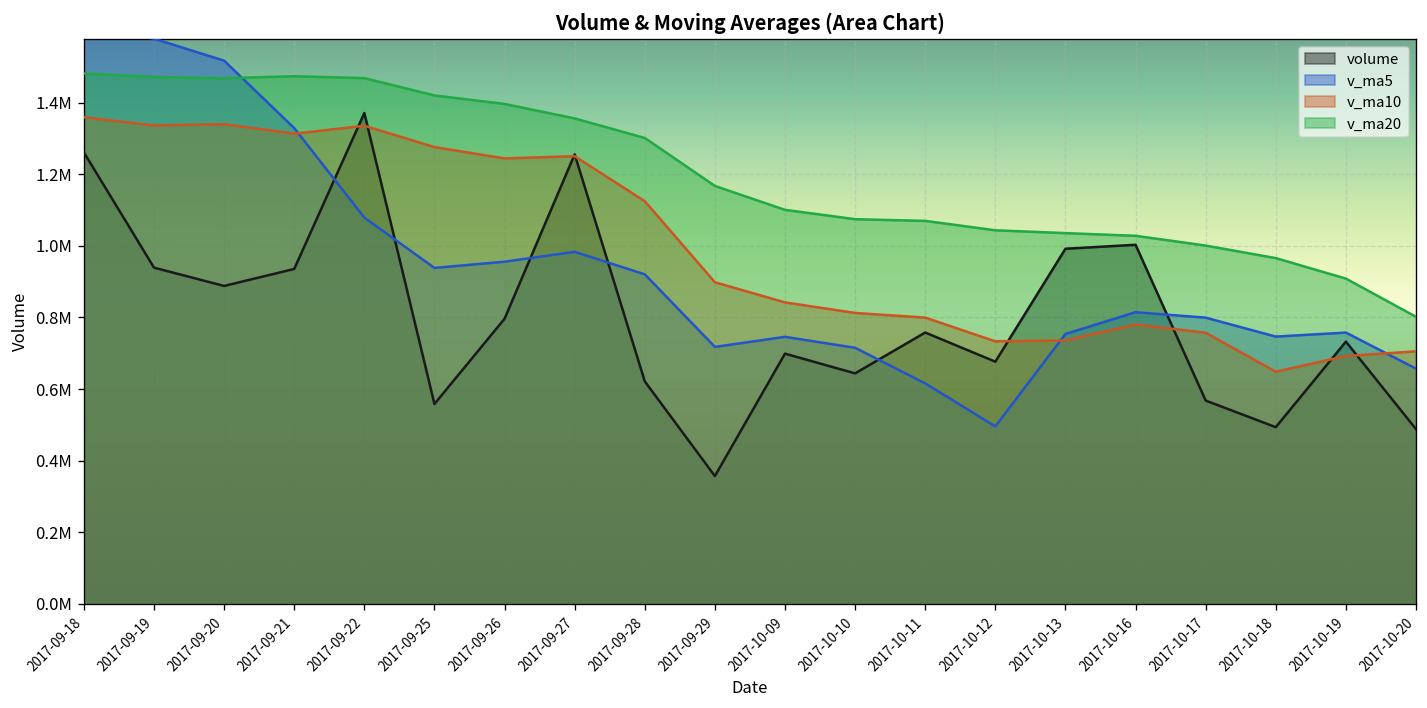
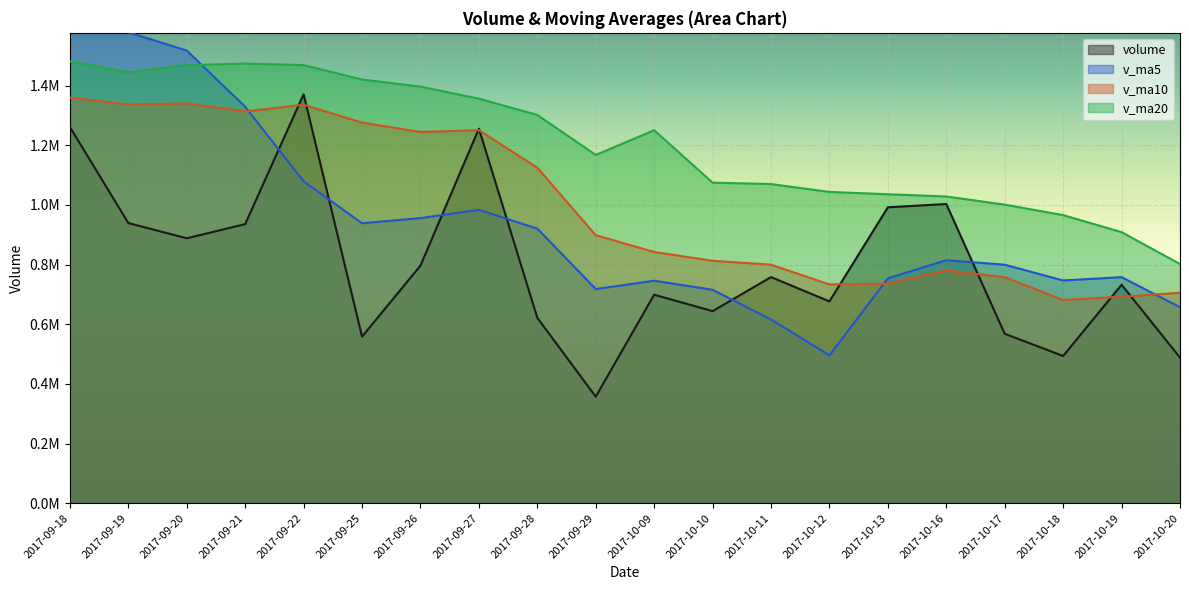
  {
    "volume": {
      "2017-09-18": 1260000,
      "2017-09-19": 940000,
      "2017-09-20": 890000,
      "2017-09-21": 940000,
      "2017-09-22": 1370000,
      "2017-09-25": 560000,
      "2017-09-26": 800000,
      "2017-09-28": 620000,
      "2017-09-29": 360000,
      "2017-10-09": 700000,
      "2017-10-10": 640000,
      "2017-10-11": 760000,
      "2017-10-12": 680000,
      "2017-10-13": 990000,
      "2017-10-16": 1000000,
      "2017-10-17": 570000,
      "2017-10-18": 490000,
      "2017-10-19": 730000,
      "2017-10-20": 490000
    },
    "v_ma5": {
      "2017-09-19": 1580000,
      "2017-09-20": 1520000,
      "2017-09-21": 1330000,
      "2017-09-22": 1080000,
      "2017-09-25": 940000,
      "2017-09-26": 960000,
      "2017-09-27": 980000,
      "2017-09-28": 920000,
      "2017-09-29": 720000,
      "2017-10-09": 750000,
      "2017-10-10": 720000,
      "2017-10-11": 620000,
      "2017-10-12": 500000,
      "2017-10-13": 750000,
      "2017-10-16": 810000,
      "2017-10-17": 800000,
      "2017-10-18": 750000,
      "2017-10-19": 760000,
      "2017-10-20": 660000
    },
    "v_ma10": {
      "2017-09-18": 1360000,
      "2017-09-19": 1340000,
      "2017-09-20": 1340000,
      "2017-09-21": 1310000,
      "2017-09-22": 1340000,
      "2017-09-25": 1280000,
      "2017-09-26": 1240000,
      "2017-09-28": 1120000,
      "2017-09-29": 900000,
      "2017-10-09": 840000,
      "2017-10-10": 810000,
      "2017-10-11": 800000,
      "2017-10-12": 730000,
      "2017-10-13": 740000,
      "2017-10-16": 780000,
      "2017-10-17": 760000,
-     "2017-10-18": 650000,
+     "2017-10-18": 680000,
      "2017-10-19": 690000,
      "2017-10-20": 710000
    },
    "v_ma20": {
      "2017-09-18": 1480000,
-     "2017-09-19": 1470000,
+     "2017-09-19": 1440000,
      "2017-09-20": 1470000,
      "2017-09-21": 1470000,
      "2017-09-22": 1470000,
      "2017-09-25": 1420000,
      "2017-09-26": 1400000,
      "2017-09-27": 1360000,
      "2017-09-28": 1300000,
      "2017-09-29": 1170000,
-     "2017-10-09": 1100000,
+     "2017-10-09": 1250000,
      "2017-10-10": 1070000,
      "2017-10-11": 1070000,
      "2017-10-12": 1040000,
      "2017-10-13": 1040000,
      "2017-10-16": 1030000,
      "2017-10-17": 1000000,
      "2017-10-18": 970000,
      "2017-10-19": 910000,
      "2017-10-20": 800000
    }
  }
